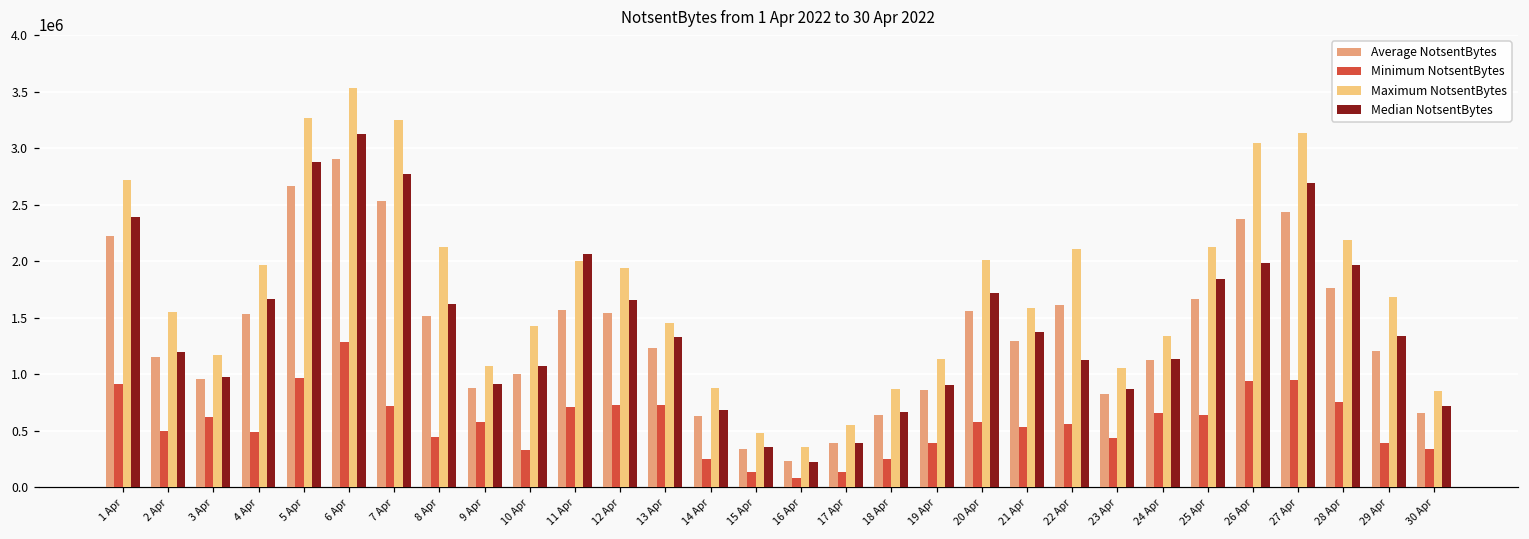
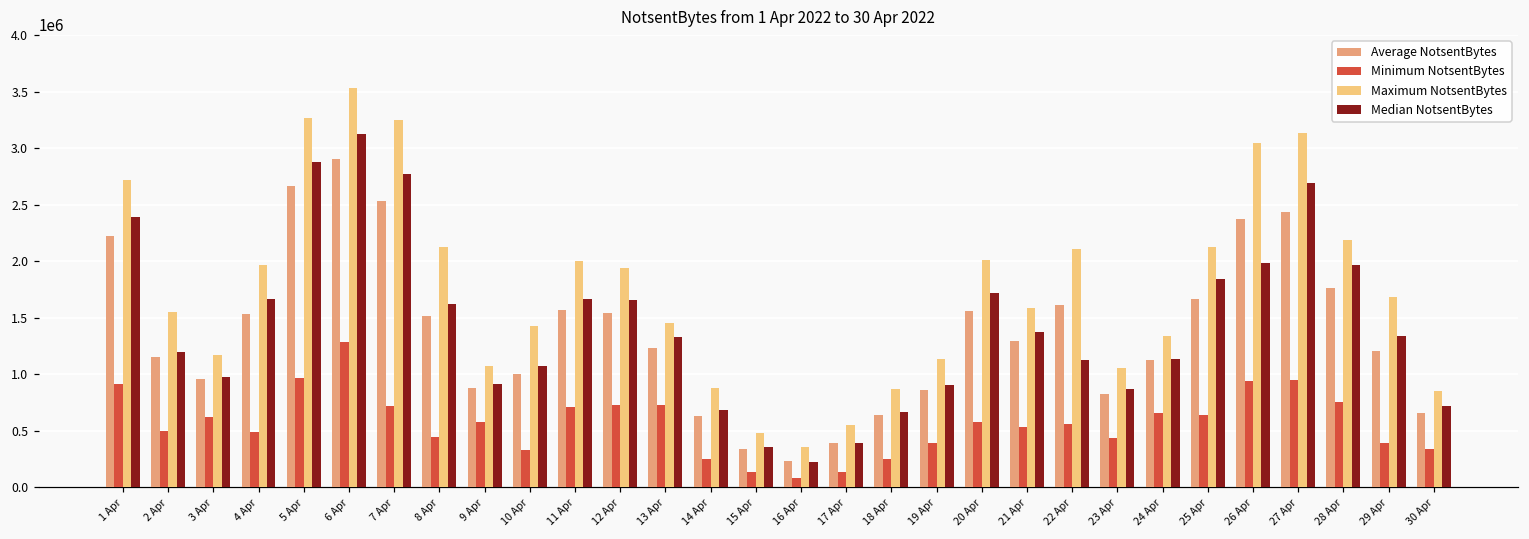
  {
    "Minimum NotsentBytes": {
      "1 Apr": 920000,
      "2 Apr": 490000,
      "3 Apr": 620000,
      "4 Apr": 490000,
      "5 Apr": 960000,
      "6 Apr": 1290000,
      "7 Apr": 720000,
      "8 Apr": 440000,
      "9 Apr": 580000,
      "10 Apr": 330000,
      "11 Apr": 710000,
      "12 Apr": 730000,
      "13 Apr": 720000,
      "14 Apr": 250000,
      "15 Apr": 130000,
      "16 Apr": 80000,
      "17 Apr": 130000,
      "18 Apr": 250000,
      "19 Apr": 390000,
      "20 Apr": 570000,
      "21 Apr": 530000,
      "22 Apr": 560000,
      "23 Apr": 440000,
      "24 Apr": 660000,
      "25 Apr": 640000,
      "26 Apr": 940000,
      "27 Apr": 950000,
      "28 Apr": 750000,
      "29 Apr": 390000,
      "30 Apr": 330000
    },
    "Median NotsentBytes": {
      "1 Apr": 2390000,
      "2 Apr": 1200000,
      "3 Apr": 980000,
      "4 Apr": 1670000,
      "5 Apr": 2880000,
      "6 Apr": 3120000,
      "7 Apr": 2780000,
      "8 Apr": 1620000,
      "9 Apr": 920000,
      "10 Apr": 1080000,
-     "11 Apr": 2070000,
+     "11 Apr": 1660000,
      "12 Apr": 1660000,
      "13 Apr": 1330000,
      "14 Apr": 680000,
      "15 Apr": 350000,
      "16 Apr": 220000,
      "17 Apr": 390000,
      "18 Apr": 660000,
      "19 Apr": 900000,
      "20 Apr": 1720000,
      "21 Apr": 1370000,
      "22 Apr": 1120000,
      "23 Apr": 870000,
      "24 Apr": 1140000,
      "25 Apr": 1850000,
      "26 Apr": 1980000,
      "27 Apr": 2700000,
      "28 Apr": 1970000,
      "29 Apr": 1340000,
      "30 Apr": 710000
    }
  }
